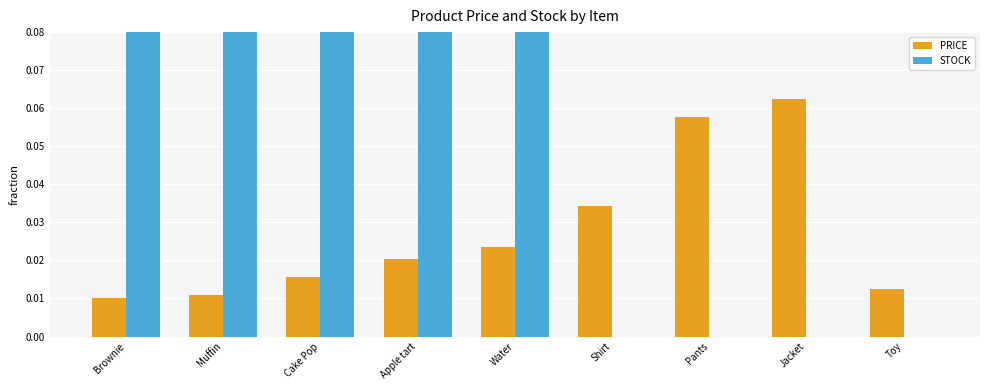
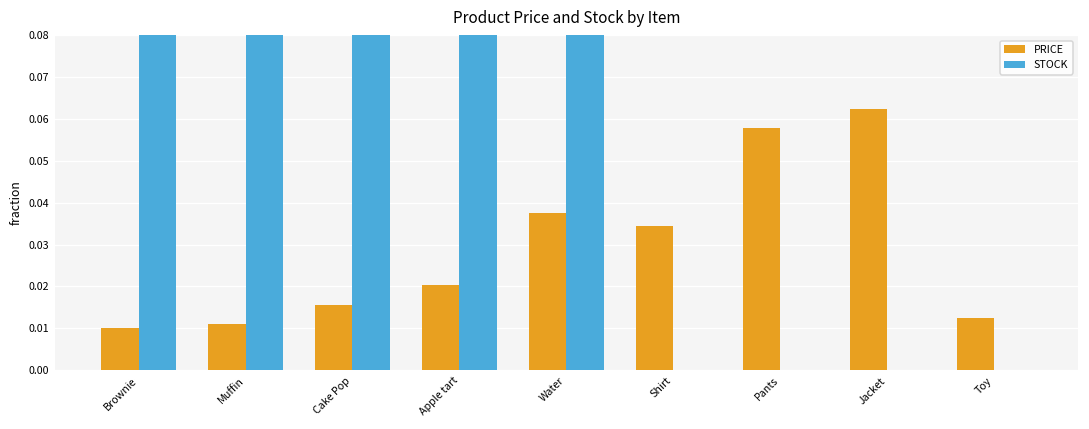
  {
    "PRICE": {
      "Brownie": 0.010,
      "Muffin": 0.011,
      "Cake Pop": 0.016,
      "Apple tart": 0.020,
-     "Water": 0.023,
+     "Water": 0.038,
      "Shirt": 0.034,
      "Pants": 0.058,
      "Jacket": 0.063,
      "Toy": 0.013
    },
    "STOCK": {
      "Shirt": 0.000,
      "Pants": 0.000,
      "Jacket": 0.000,
      "Toy": 0.000
    }
  }
